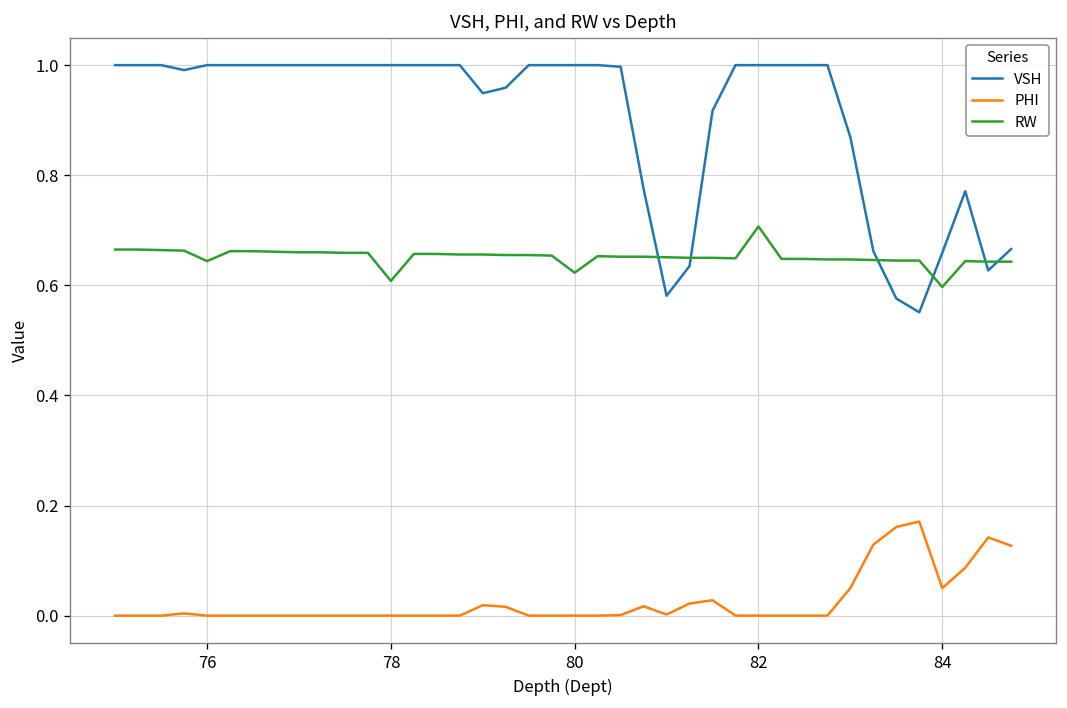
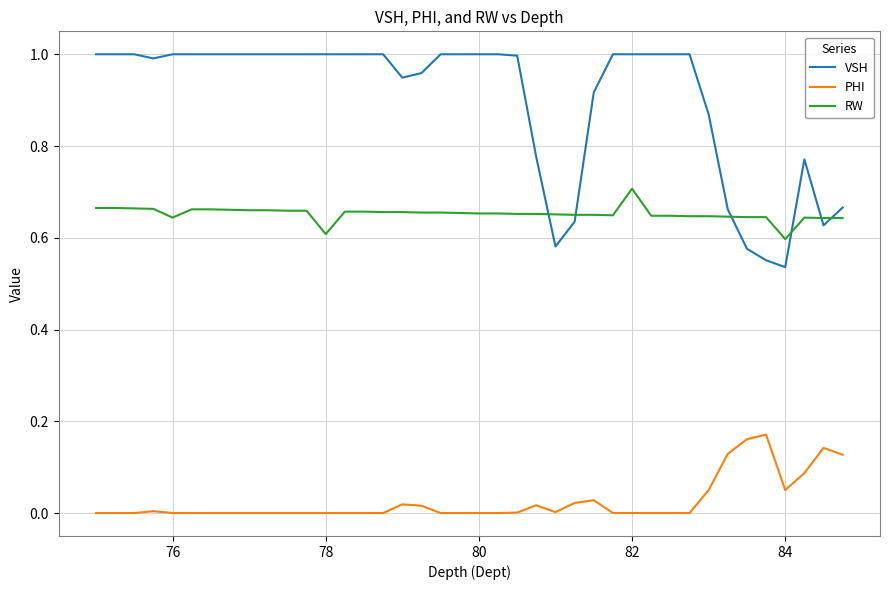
  {
    "VSH": {
      "76": 1.00,
      "78": 1.00,
      "80": 1.00,
      "82": 1.00,
-     "84": 0.66
+     "84": 0.54
    },
    "PHI": {
      "76": 0.00,
      "78": 0.00,
      "80": 0.00,
      "82": 0.00,
      "84": 0.05
    },
    "RW": {
      "76": 0.64,
      "78": 0.61,
-     "80": 0.62,
+     "80": 0.65,
      "82": 0.71,
      "84": 0.60
    }
  }
